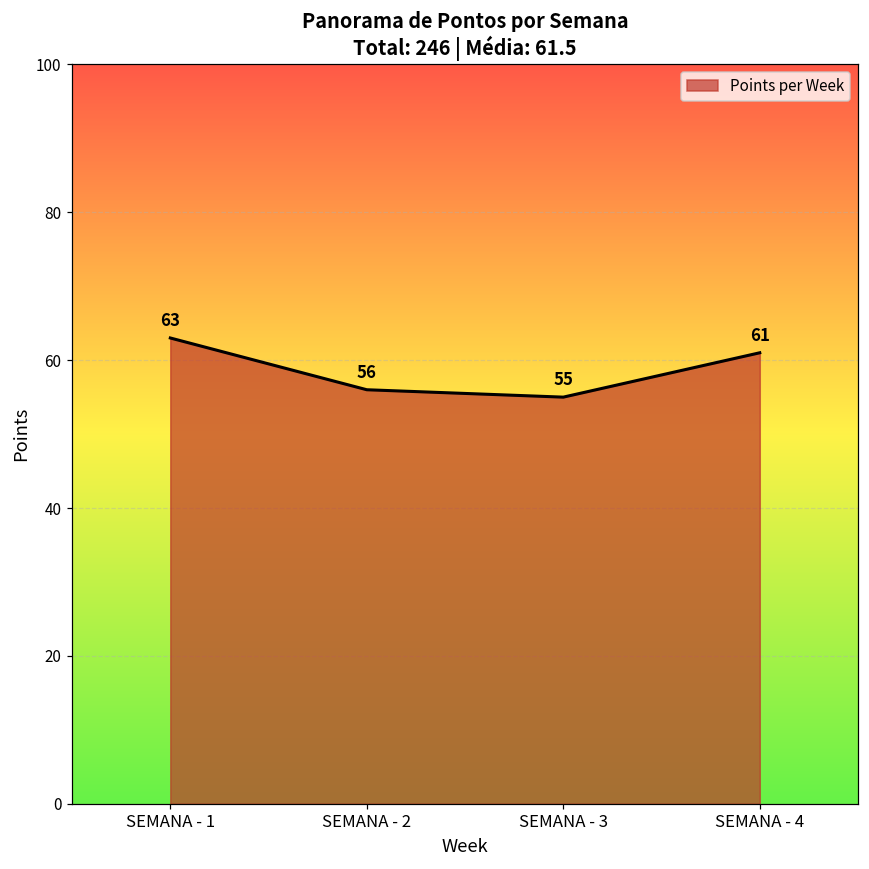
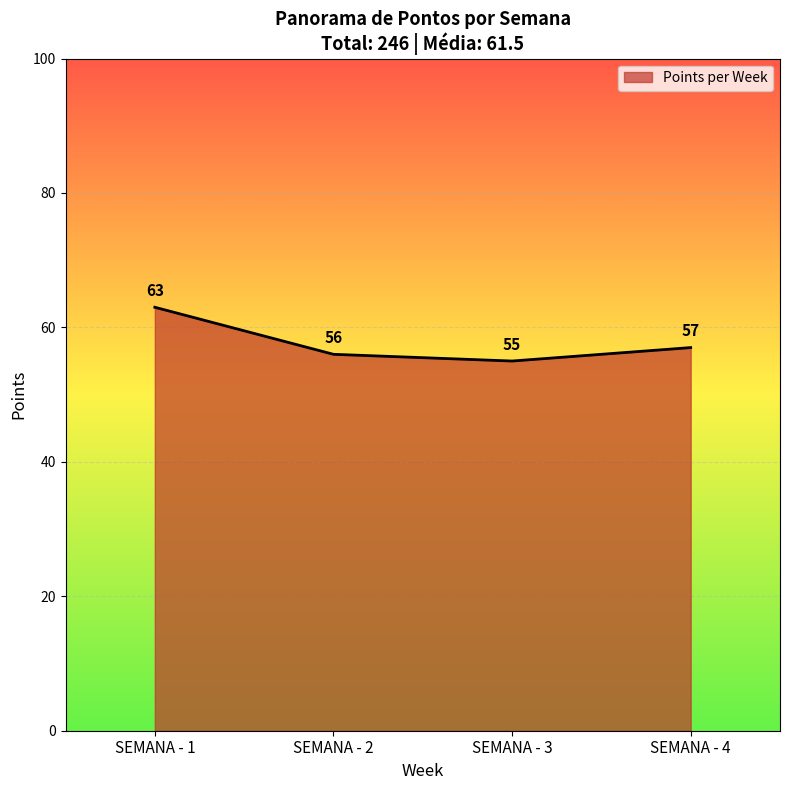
  {
    "SEMANA - 1": 63,
    "SEMANA - 2": 56,
    "SEMANA - 3": 55,
-   "SEMANA - 4": 61
+   "SEMANA - 4": 57
  }
